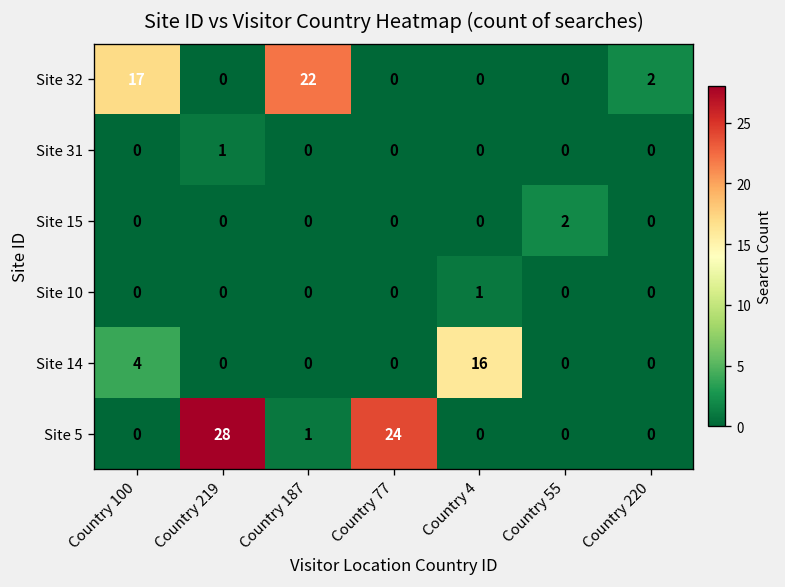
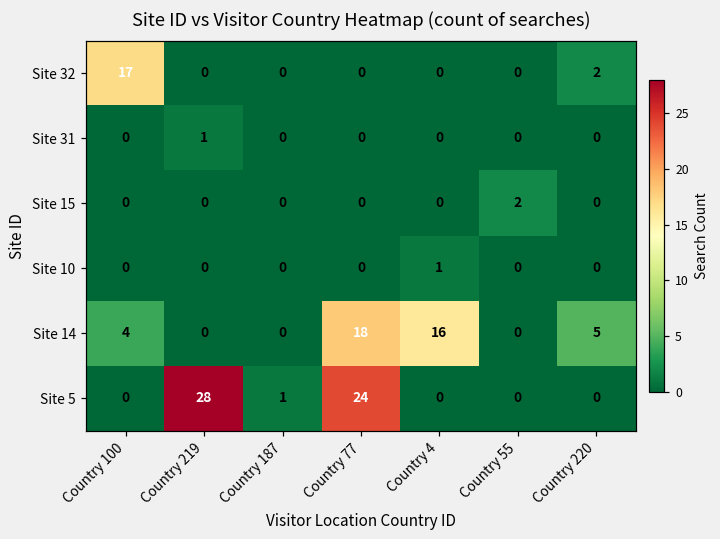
  {
    "Site 32": {
      "Country 100": 17,
      "Country 219": 0,
-     "Country 187": 22,
+     "Country 187": 0,
      "Country 77": 0,
      "Country 4": 0,
      "Country 55": 0,
      "Country 220": 2
    },
    "Site 31": {
      "Country 100": 0,
      "Country 219": 1,
      "Country 187": 0,
      "Country 77": 0,
      "Country 4": 0,
      "Country 55": 0,
      "Country 220": 0
    },
    "Site 15": {
      "Country 100": 0,
      "Country 219": 0,
      "Country 187": 0,
      "Country 77": 0,
      "Country 4": 0,
      "Country 55": 2,
      "Country 220": 0
    },
    "Site 10": {
      "Country 100": 0,
      "Country 219": 0,
      "Country 187": 0,
      "Country 77": 0,
      "Country 4": 1,
      "Country 55": 0,
      "Country 220": 0
    },
    "Site 14": {
      "Country 100": 4,
      "Country 219": 0,
      "Country 187": 0,
-     "Country 77": 0,
+     "Country 77": 18,
      "Country 4": 16,
      "Country 55": 0,
-     "Country 220": 0
+     "Country 220": 5
    },
    "Site 5": {
      "Country 100": 0,
      "Country 219": 28,
      "Country 187": 1,
      "Country 77": 24,
      "Country 4": 0,
      "Country 55": 0,
      "Country 220": 0
    }
  }
